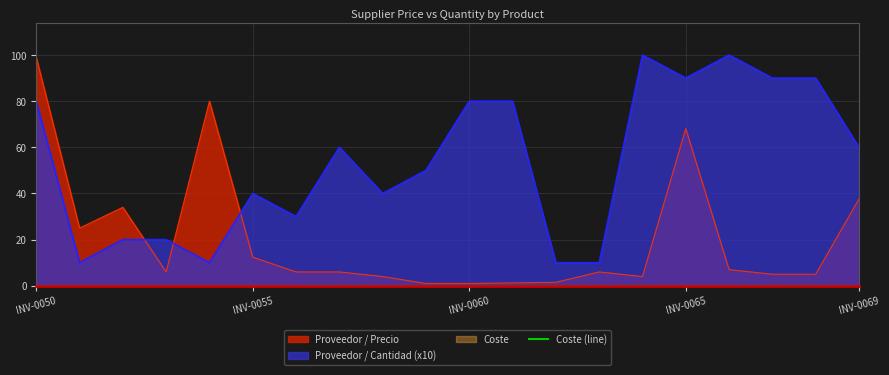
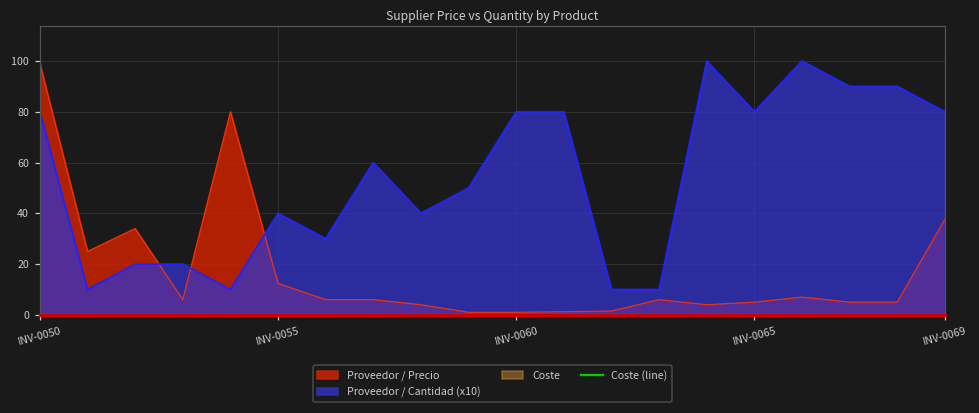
  {
    "Proveedor / Precio": {
      "INV-0050": 99,
      "INV-0055": 12,
-     "INV-0065": 68,
+     "INV-0065": 5,
      "INV-0069": 38
    },
    "Proveedor / Cantidad (x10)": {
      "INV-0050": 80,
      "INV-0055": 40,
      "INV-0060": 80,
-     "INV-0065": 90,
-     "INV-0069": 60
+     "INV-0065": 80,
+     "INV-0069": 80
    },
    "Coste": {
      "INV-0050": 0,
      "INV-0055": 0,
      "INV-0065": 0,
      "INV-0069": 0
    }
  }
